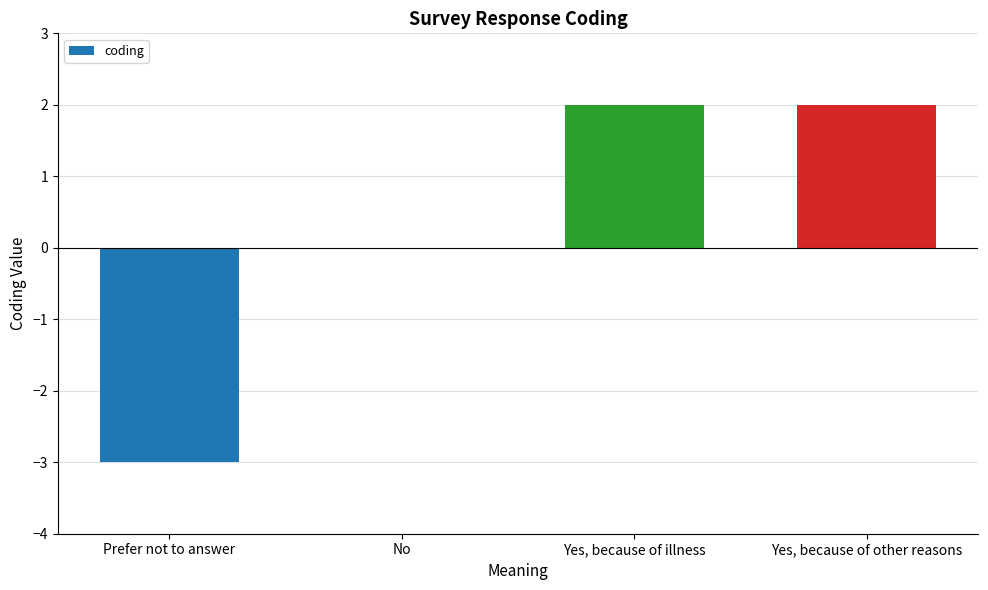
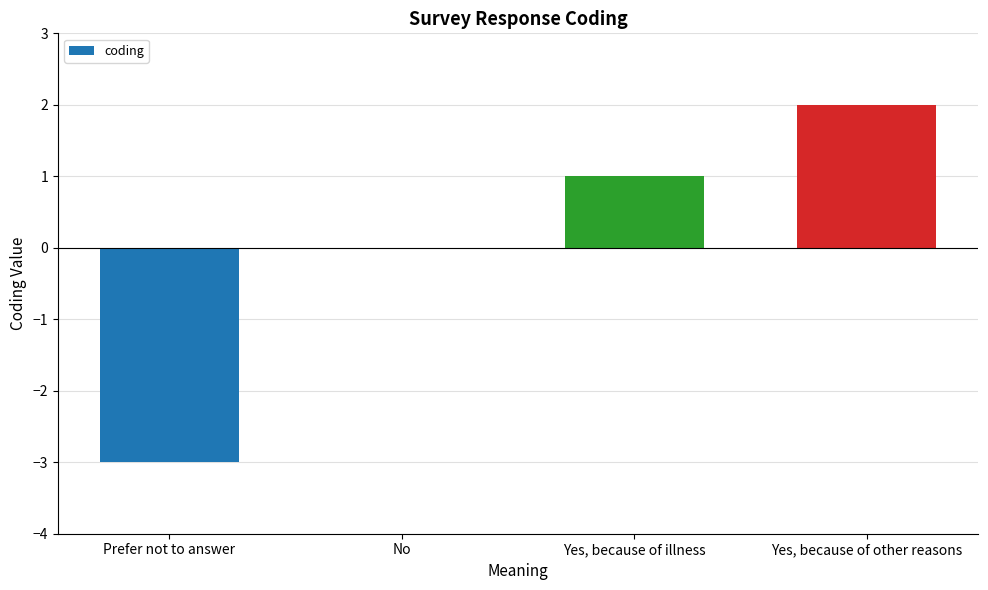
  {
    "Prefer not to answer": -3,
    "No": 0,
-   "Yes, because of illness": 2,
+   "Yes, because of illness": 1,
    "Yes, because of other reasons": 2
  }
